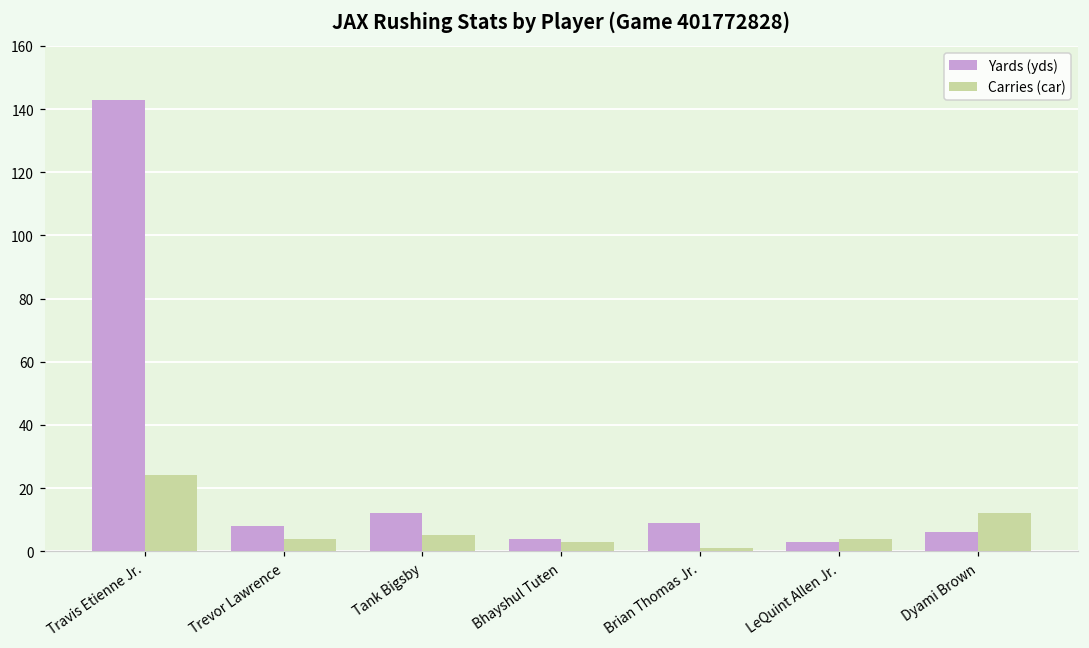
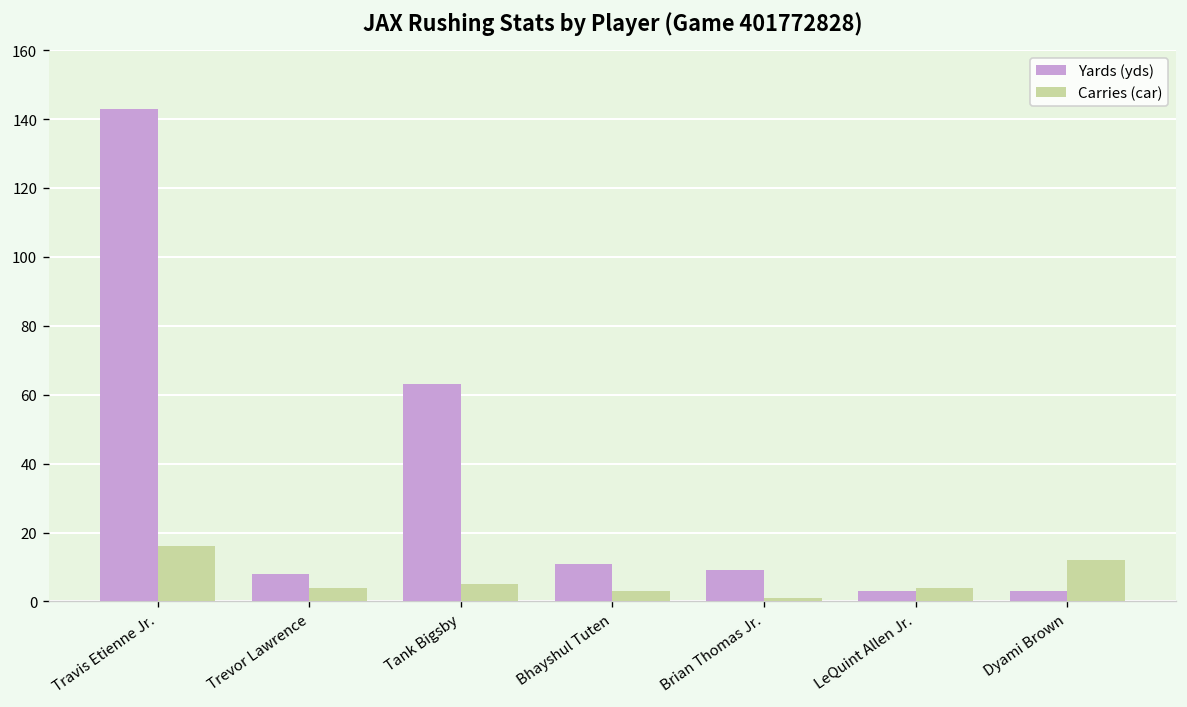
  {
    "Yards (yds)": {
      "Travis Etienne Jr.": 143,
      "Trevor Lawrence": 8,
-     "Tank Bigsby": 12,
-     "Bhayshul Tuten": 4,
+     "Tank Bigsby": 63,
+     "Bhayshul Tuten": 11,
      "Brian Thomas Jr.": 9,
      "LeQuint Allen Jr.": 3,
-     "Dyami Brown": 6
+     "Dyami Brown": 3
    },
    "Carries (car)": {
-     "Travis Etienne Jr.": 24,
+     "Travis Etienne Jr.": 16,
      "Trevor Lawrence": 4,
      "Tank Bigsby": 5,
      "Bhayshul Tuten": 3,
      "Brian Thomas Jr.": 1,
      "LeQuint Allen Jr.": 4,
      "Dyami Brown": 12
    }
  }
